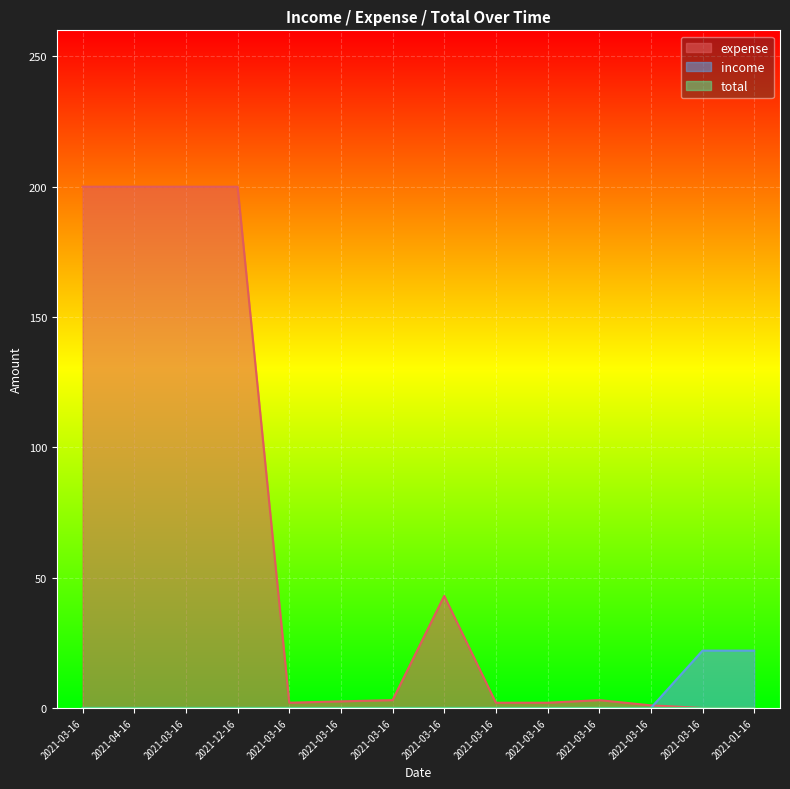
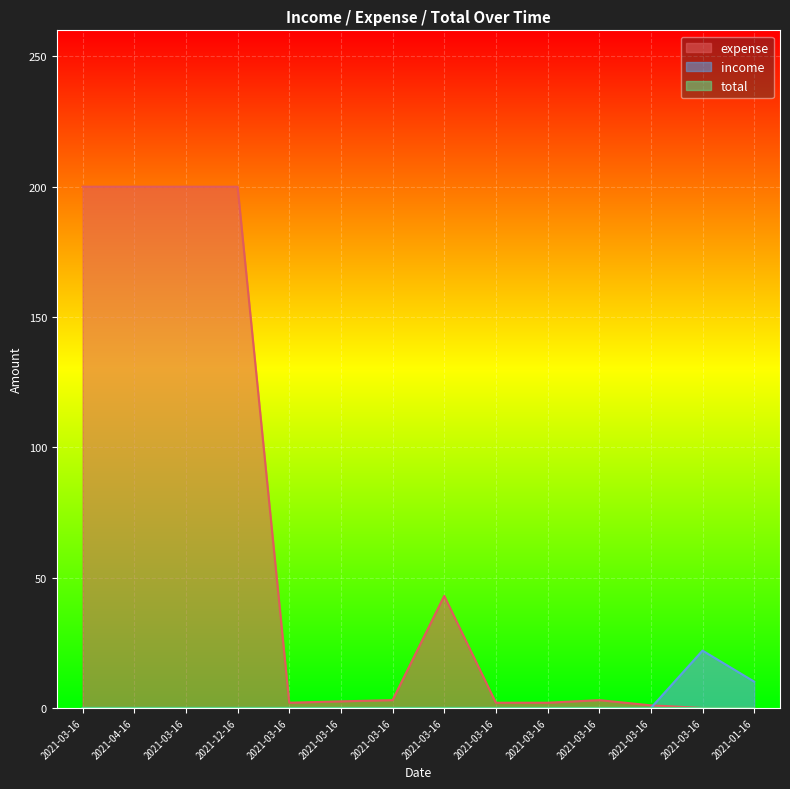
  {
    "expense": {
      "2021-04-16": 200,
      "2021-12-16": 200
    },
    "income": {
-     "2021-01-16": 22
+     "2021-01-16": 10
    }
  }
